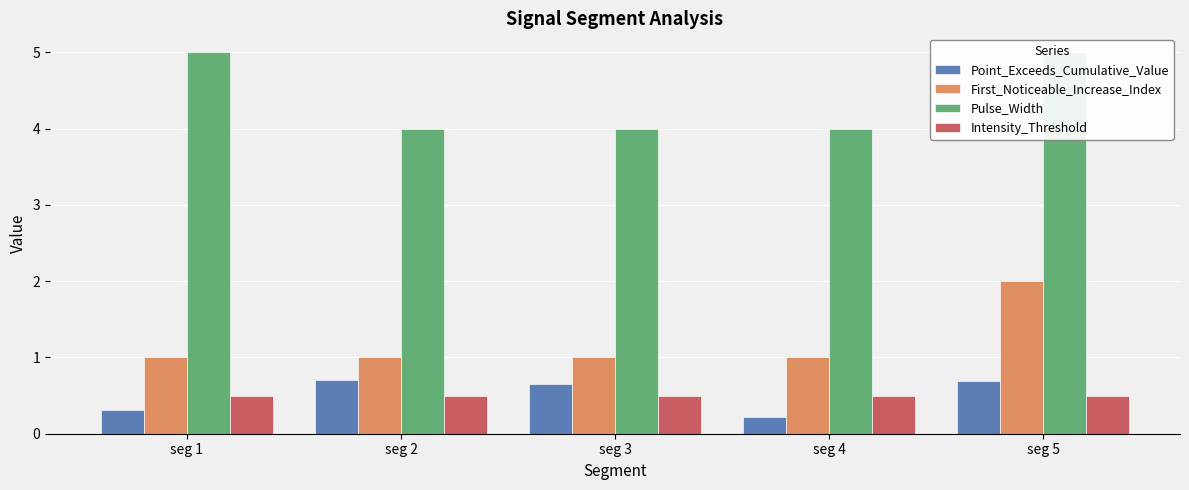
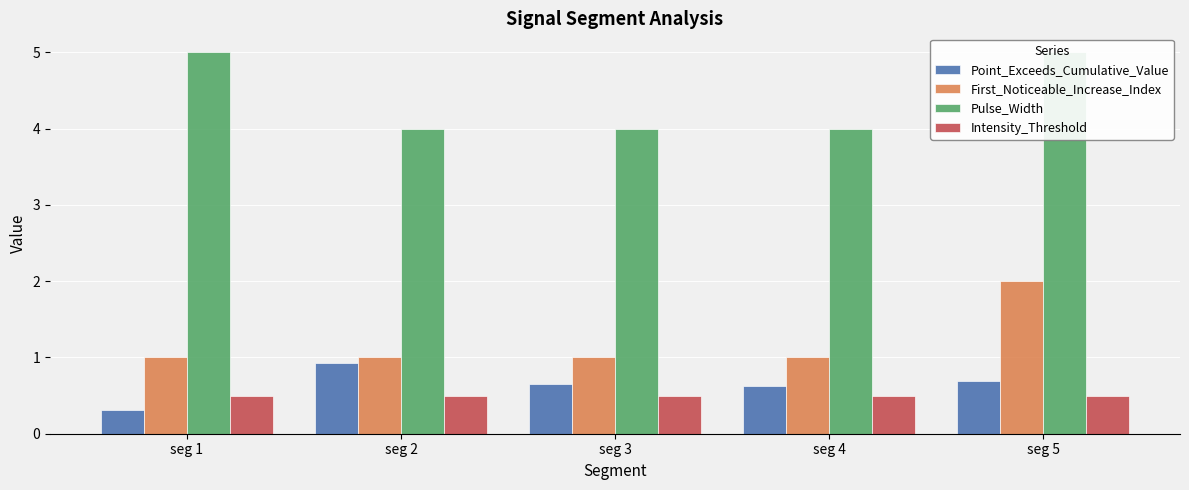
  {
    "Point_Exceeds_Cumulative_Value": {
      "seg 1": 0.3,
-     "seg 2": 0.7,
+     "seg 2": 0.9,
      "seg 3": 0.7,
-     "seg 4": 0.2,
+     "seg 4": 0.6,
      "seg 5": 0.7
    },
    "Pulse_Width": {
      "seg 1": 5.0,
      "seg 2": 4.0,
      "seg 3": 4.0,
      "seg 4": 4.0
    }
  }
